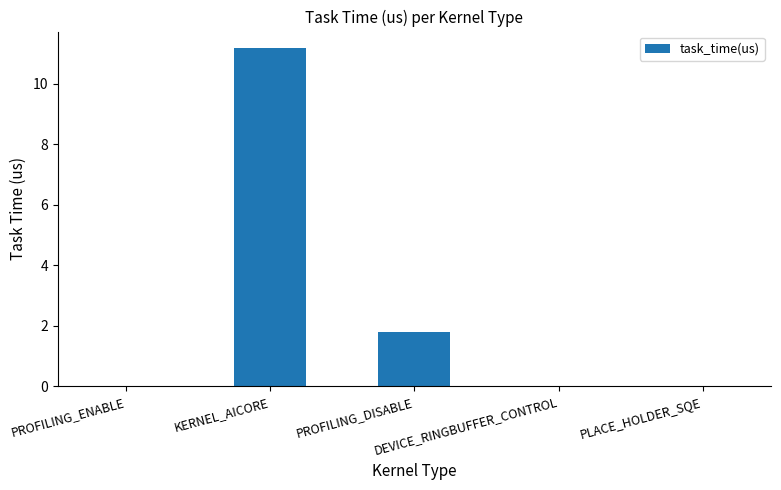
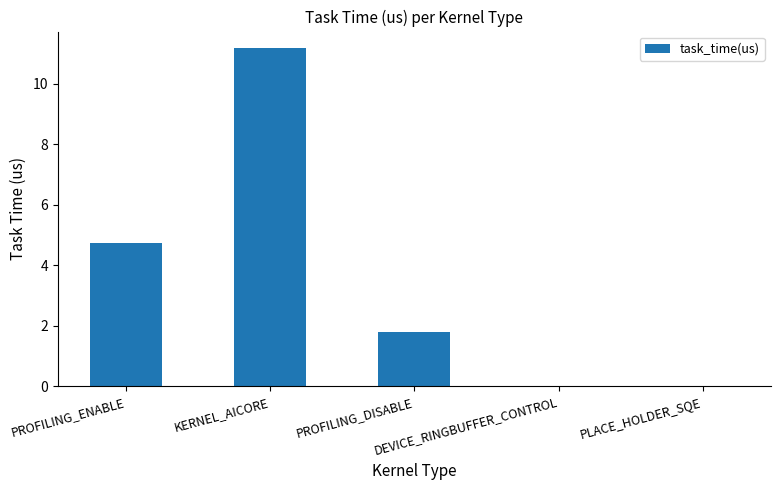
  {
-   "PROFILING_ENABLE": 0.0,
+   "PROFILING_ENABLE": 4.7,
    "KERNEL_AICORE": 11.2,
    "PROFILING_DISABLE": 1.8
  }
